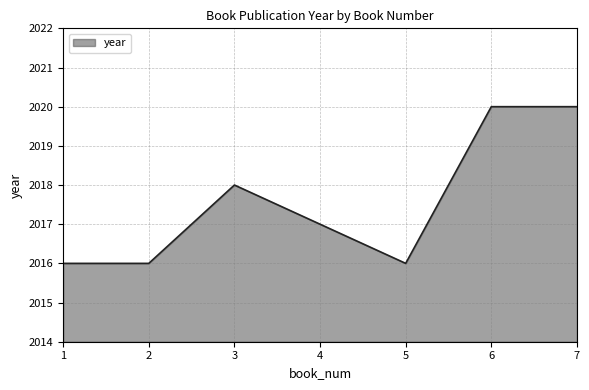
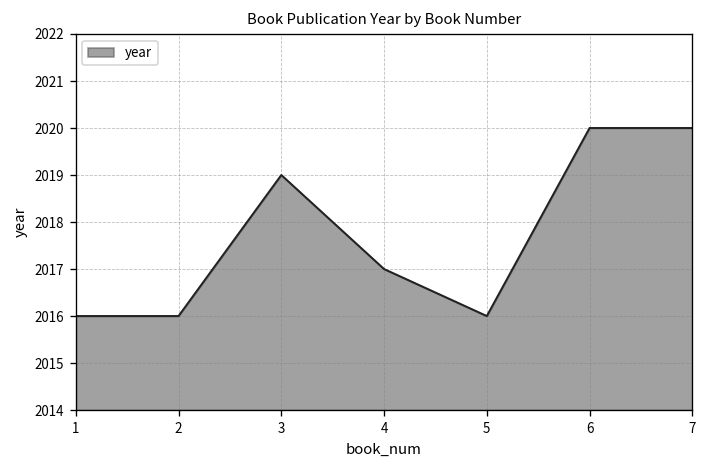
  {
    "1": 2016,
    "2": 2016,
-   "3": 2018,
+   "3": 2019,
    "4": 2017,
    "5": 2016,
    "6": 2020,
    "7": 2020
  }
